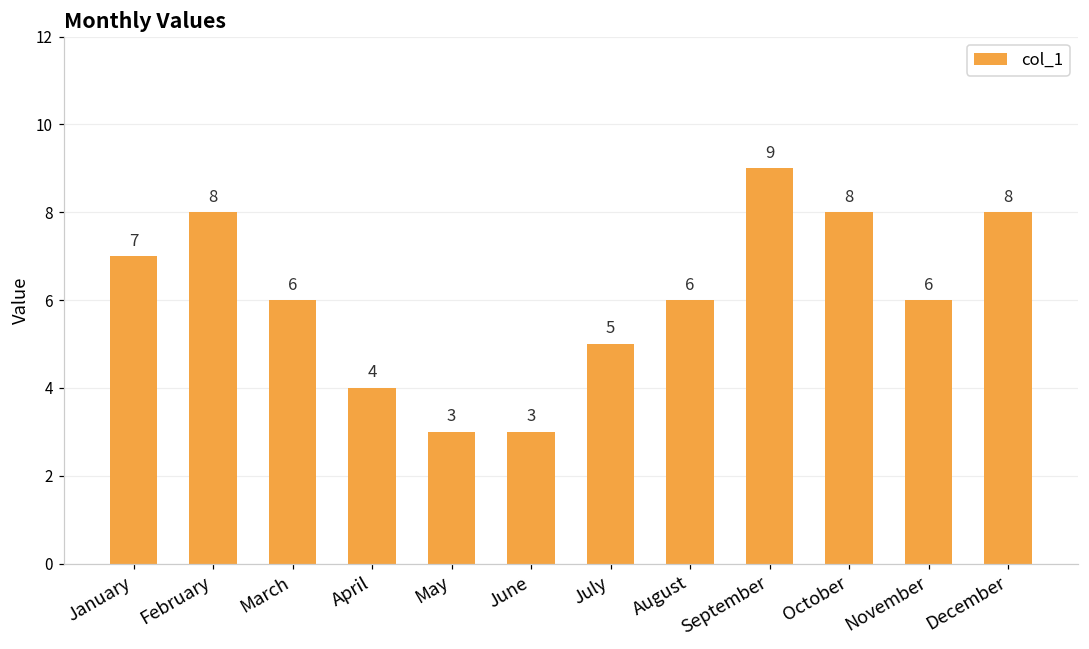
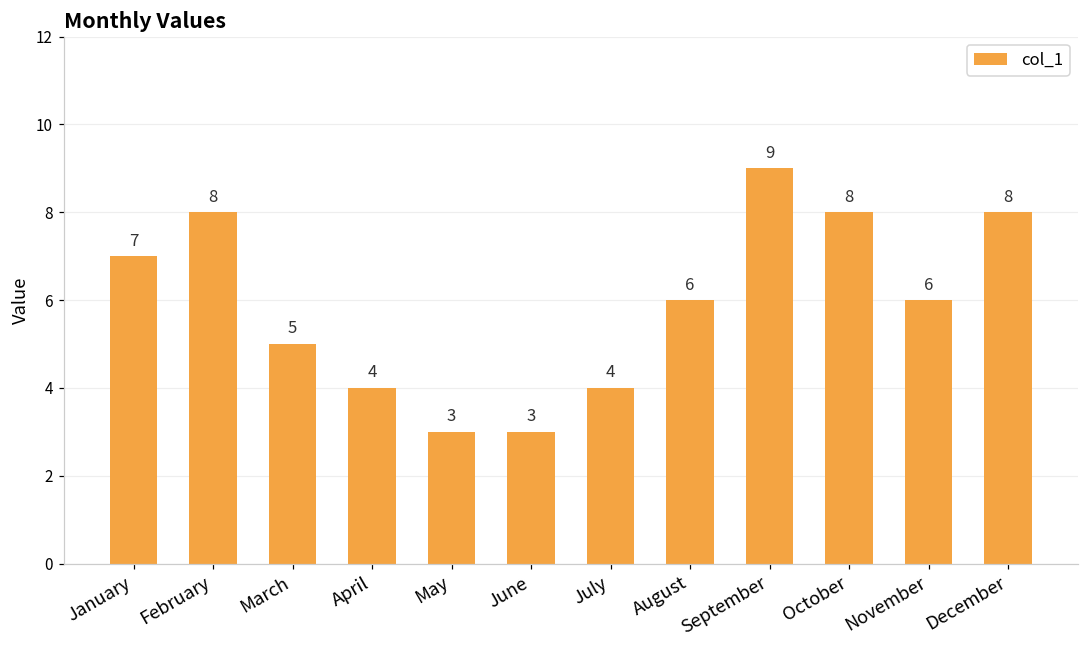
  {
    "January": 7,
    "February": 8,
-   "March": 6,
+   "March": 5,
    "April": 4,
    "May": 3,
    "June": 3,
-   "July": 5,
+   "July": 4,
    "August": 6,
    "September": 9,
    "October": 8,
    "November": 6,
    "December": 8
  }
